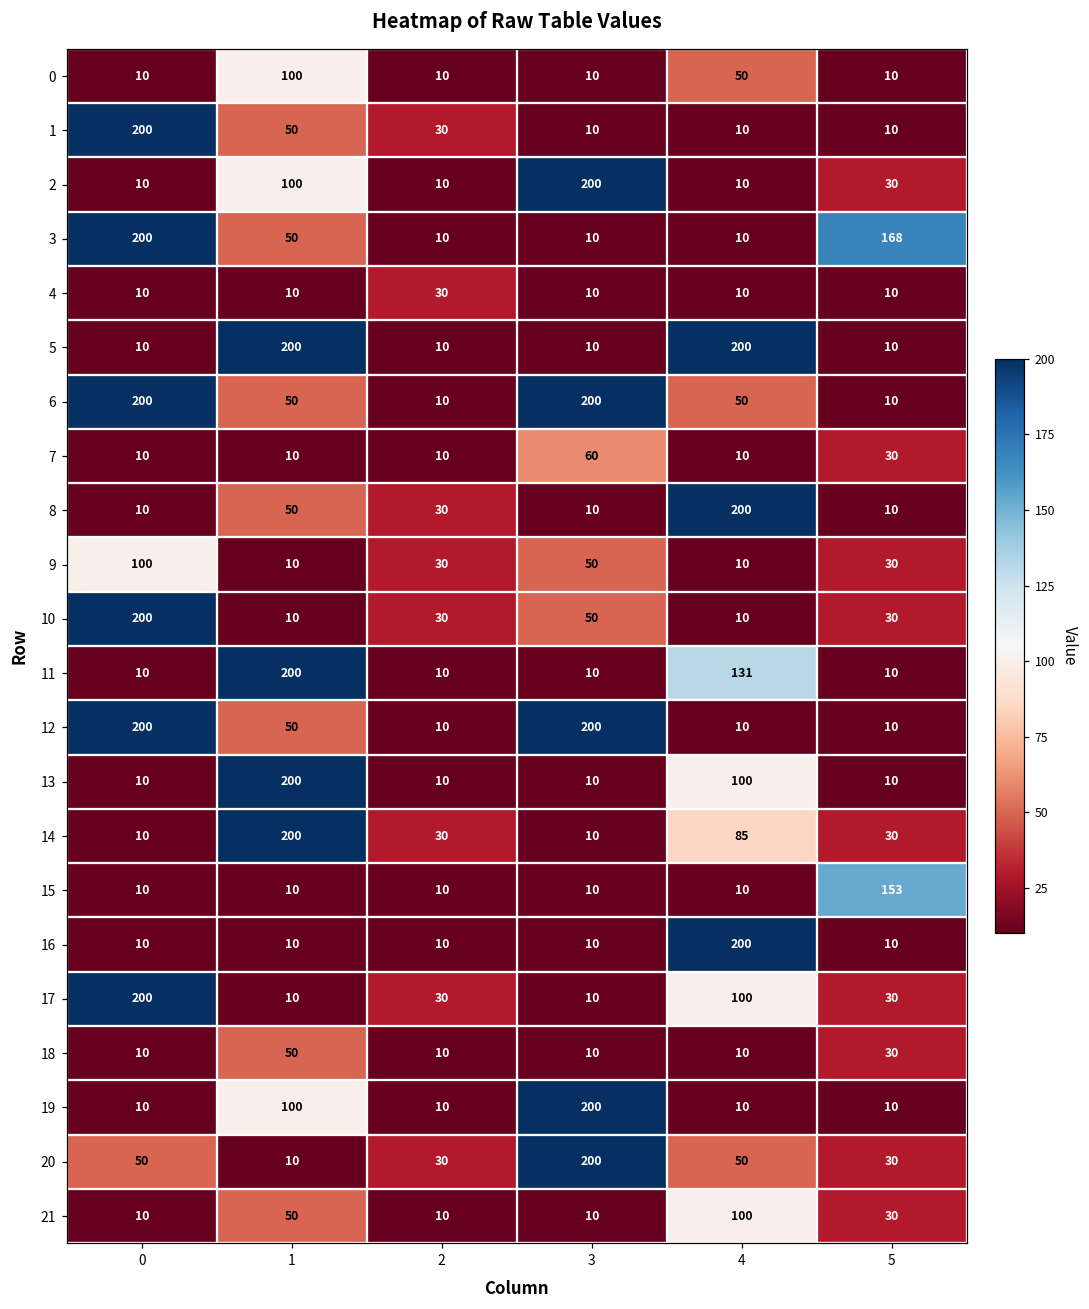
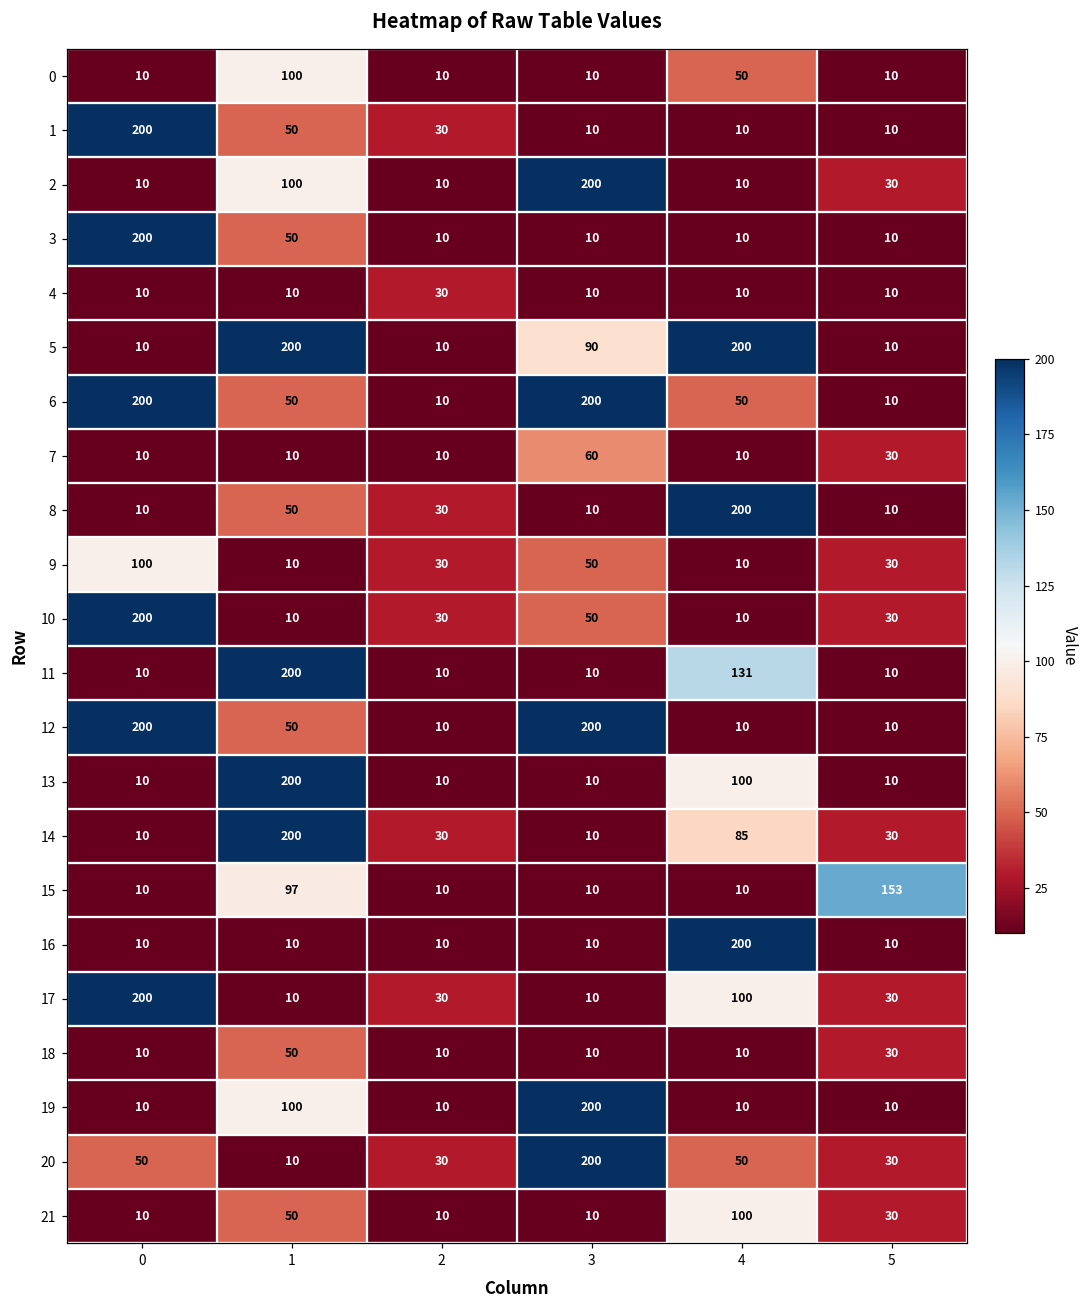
  {
    "0": {
      "0": 10,
      "1": 100,
      "2": 10,
      "3": 10,
      "4": 50,
      "5": 10
    },
    "1": {
      "0": 200,
      "1": 50,
      "2": 30,
      "3": 10,
      "4": 10,
      "5": 10
    },
    "2": {
      "0": 10,
      "1": 100,
      "2": 10,
      "3": 200,
      "4": 10,
      "5": 30
    },
    "3": {
      "0": 200,
      "1": 50,
      "2": 10,
      "3": 10,
      "4": 10,
-     "5": 168
+     "5": 10
    },
    "4": {
      "0": 10,
      "1": 10,
      "2": 30,
      "3": 10,
      "4": 10,
      "5": 10
    },
    "5": {
      "0": 10,
      "1": 200,
      "2": 10,
-     "3": 10,
+     "3": 90,
      "4": 200,
      "5": 10
    },
    "6": {
      "0": 200,
      "1": 50,
      "2": 10,
      "3": 200,
      "4": 50,
      "5": 10
    },
    "7": {
      "0": 10,
      "1": 10,
      "2": 10,
      "3": 60,
      "4": 10,
      "5": 30
    },
    "8": {
      "0": 10,
      "1": 50,
      "2": 30,
      "3": 10,
      "4": 200,
      "5": 10
    },
    "9": {
      "0": 100,
      "1": 10,
      "2": 30,
      "3": 50,
      "4": 10,
      "5": 30
    },
    "10": {
      "0": 200,
      "1": 10,
      "2": 30,
      "3": 50,
      "4": 10,
      "5": 30
    },
    "11": {
      "0": 10,
      "1": 200,
      "2": 10,
      "3": 10,
      "4": 131,
      "5": 10
    },
    "12": {
      "0": 200,
      "1": 50,
      "2": 10,
      "3": 200,
      "4": 10,
      "5": 10
    },
    "13": {
      "0": 10,
      "1": 200,
      "2": 10,
      "3": 10,
      "4": 100,
      "5": 10
    },
    "14": {
      "0": 10,
      "1": 200,
      "2": 30,
      "3": 10,
      "4": 85,
      "5": 30
    },
    "15": {
      "0": 10,
-     "1": 10,
+     "1": 97,
      "2": 10,
      "3": 10,
      "4": 10,
      "5": 153
    },
    "16": {
      "0": 10,
      "1": 10,
      "2": 10,
      "3": 10,
      "4": 200,
      "5": 10
    },
    "17": {
      "0": 200,
      "1": 10,
      "2": 30,
      "3": 10,
      "4": 100,
      "5": 30
    },
    "18": {
      "0": 10,
      "1": 50,
      "2": 10,
      "3": 10,
      "4": 10,
      "5": 30
    },
    "19": {
      "0": 10,
      "1": 100,
      "2": 10,
      "3": 200,
      "4": 10,
      "5": 10
    },
    "20": {
      "0": 50,
      "1": 10,
      "2": 30,
      "3": 200,
      "4": 50,
      "5": 30
    },
    "21": {
      "0": 10,
      "1": 50,
      "2": 10,
      "3": 10,
      "4": 100,
      "5": 30
    }
  }
